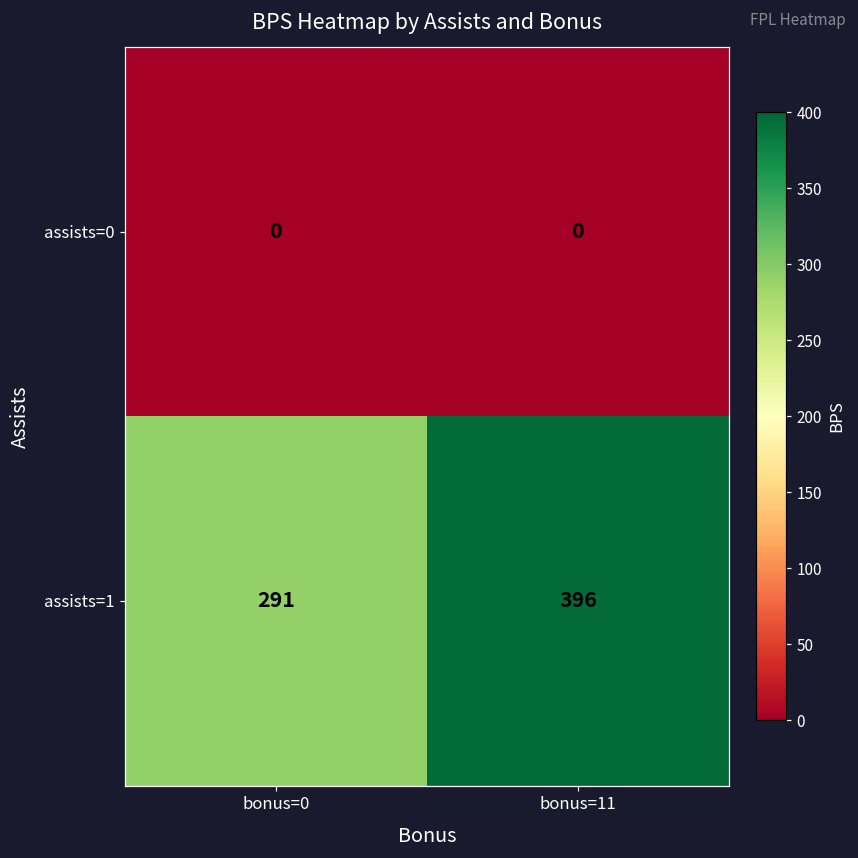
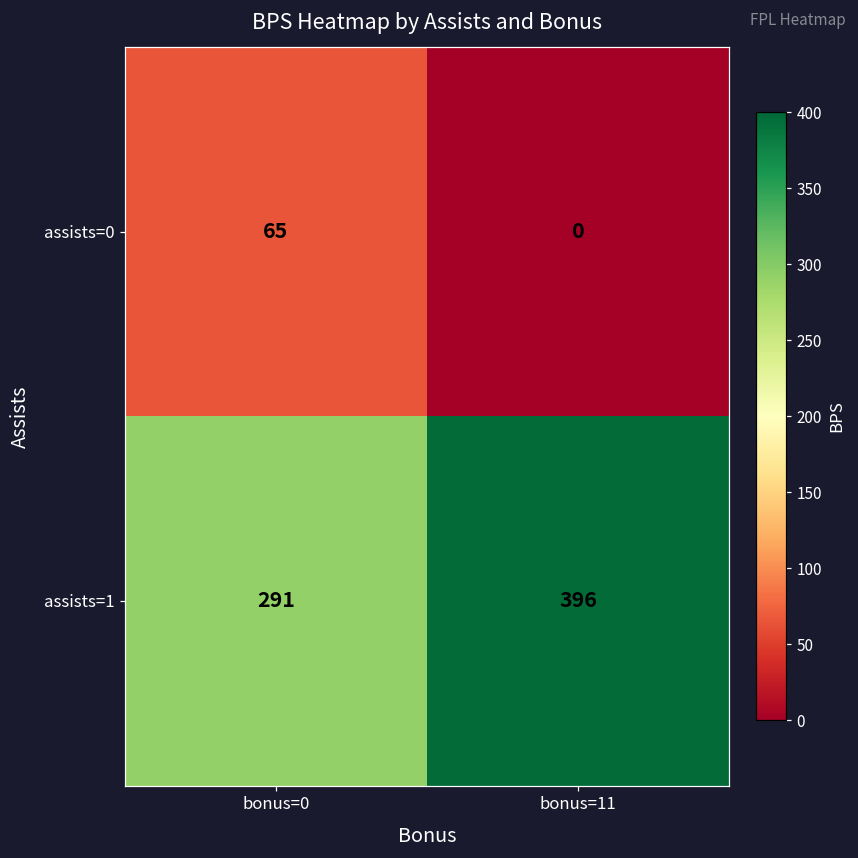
  {
    "assists=0": {
-     "bonus=0": 0,
+     "bonus=0": 65,
      "bonus=11": 0
    },
    "assists=1": {
      "bonus=0": 291,
      "bonus=11": 396
    }
  }
